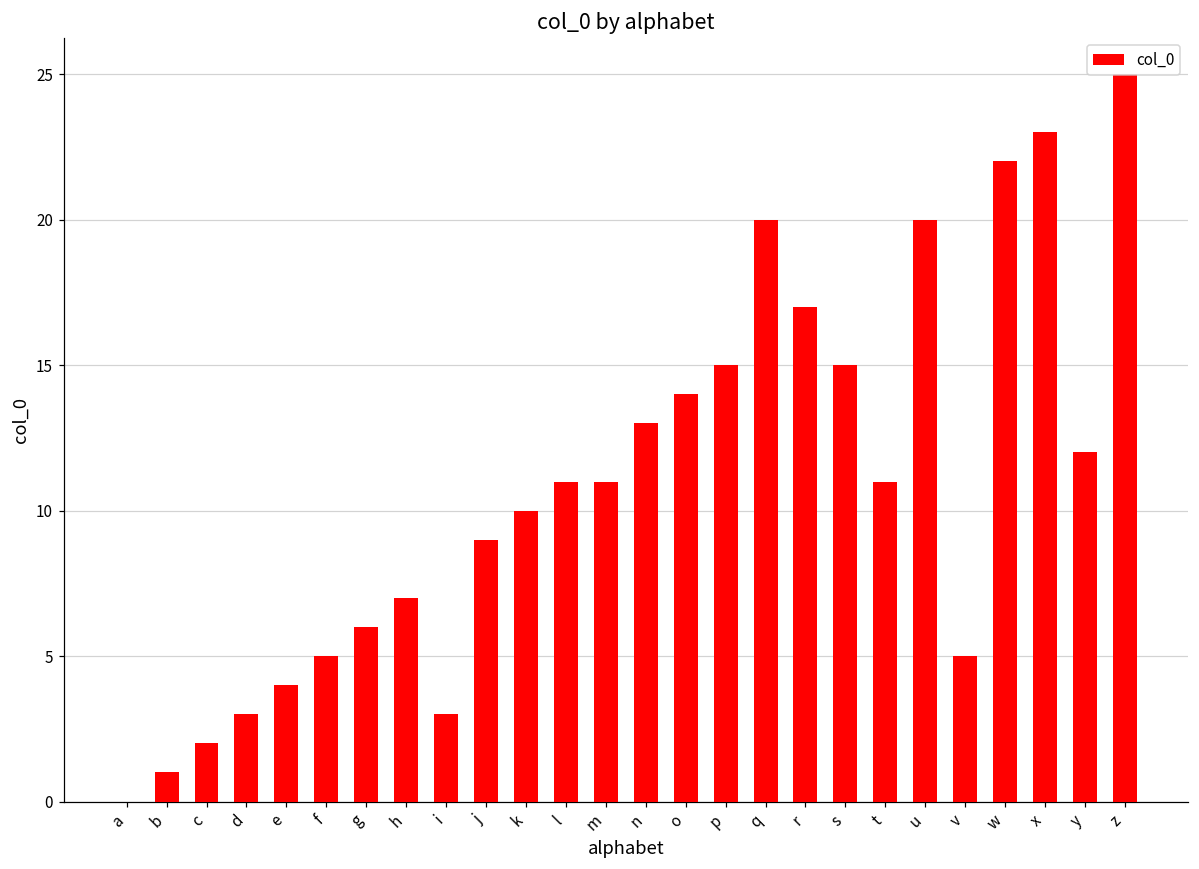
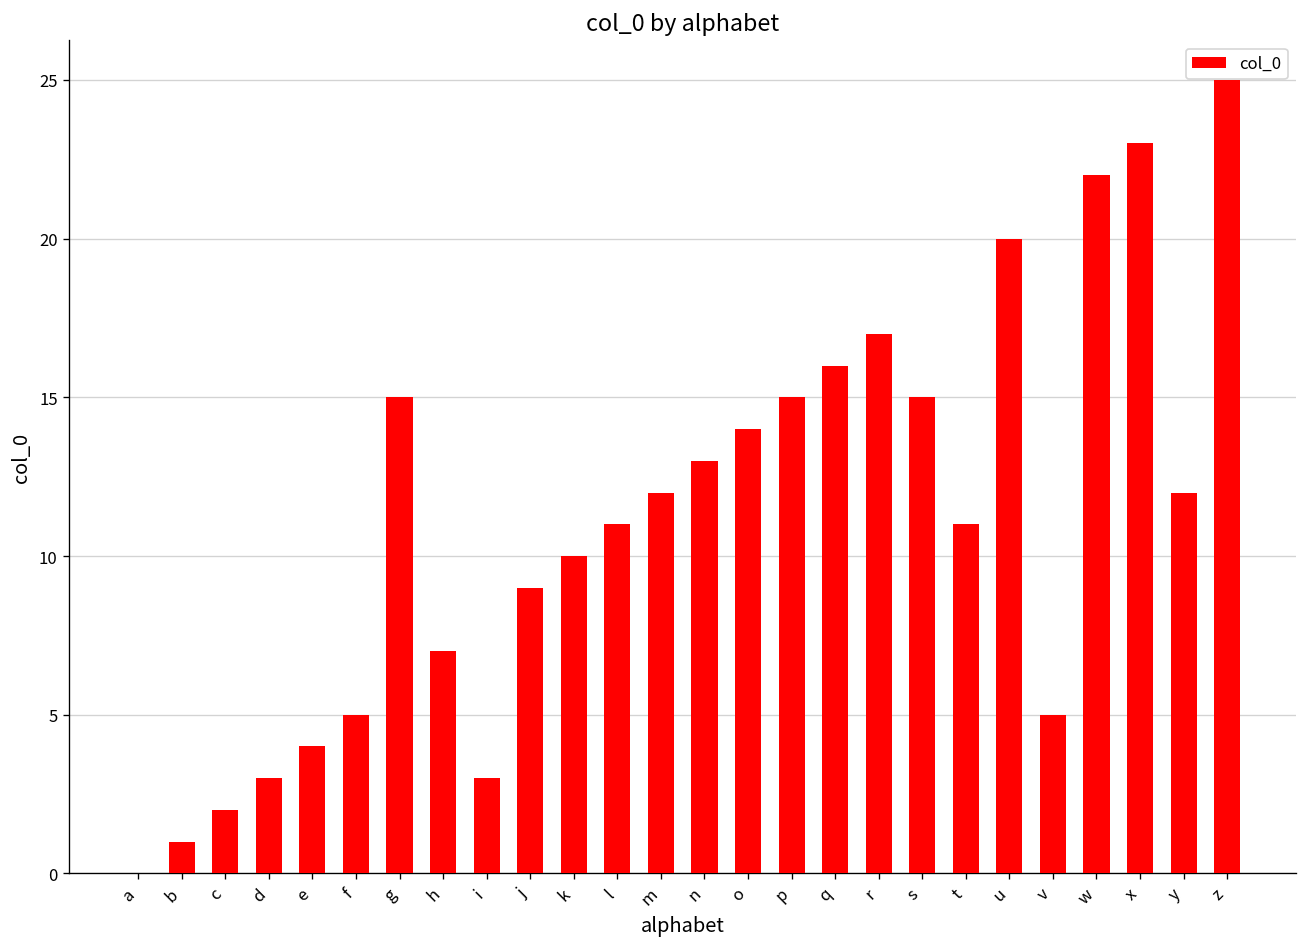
  {
    "a": 0,
    "b": 1,
    "c": 2,
    "d": 3,
    "e": 4,
    "f": 5,
-   "g": 6,
+   "g": 15,
    "h": 7,
    "i": 3,
    "j": 9,
    "k": 10,
    "l": 11,
-   "m": 11,
+   "m": 12,
    "n": 13,
    "o": 14,
    "p": 15,
-   "q": 20,
+   "q": 16,
    "r": 17,
    "s": 15,
    "t": 11,
    "u": 20,
    "v": 5,
    "w": 22,
    "x": 23,
    "y": 12,
    "z": 25
  }
